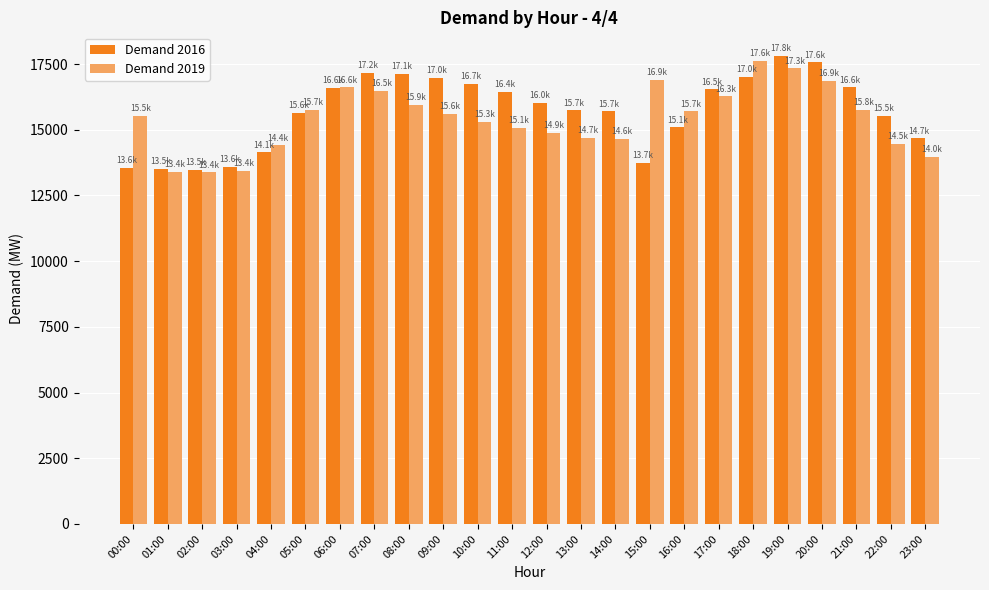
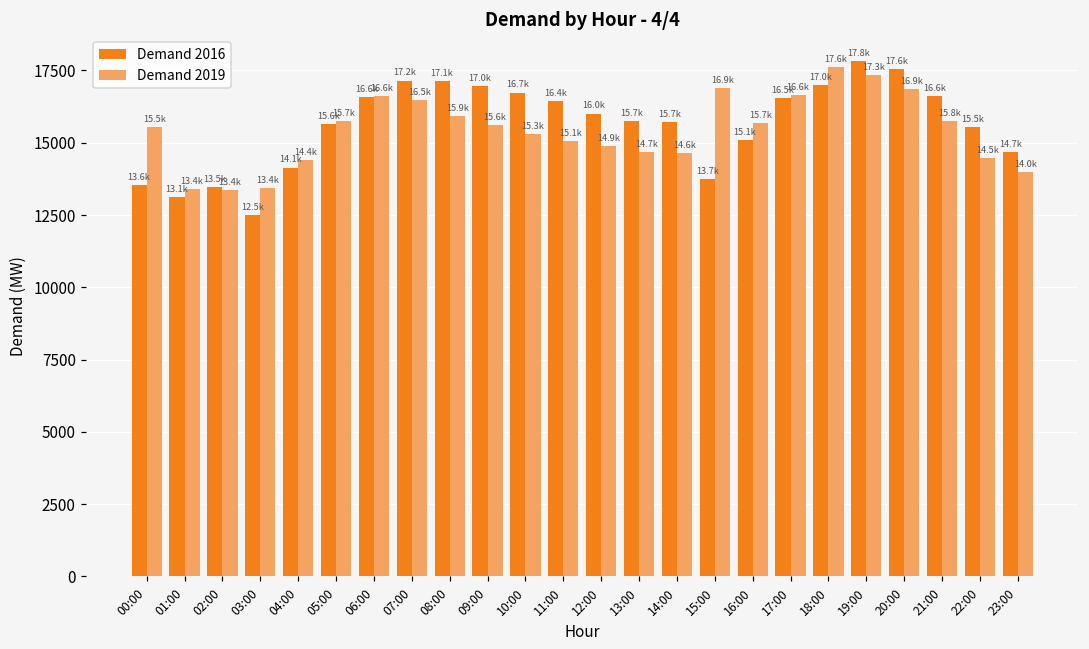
  {
    "Demand 2016": {
      "00:00": "13.6k",
-     "01:00": "13.5k",
-     "03:00": "13.6k",
+     "01:00": "13.1k",
+     "03:00": "12.5k",
      "04:00": "14.1k",
      "07:00": "17.2k",
      "08:00": "17.1k",
      "09:00": "17.0k",
      "10:00": "16.7k",
      "11:00": "16.4k",
      "12:00": "16.0k",
      "13:00": "15.7k",
      "14:00": "15.7k",
      "15:00": "13.7k",
      "16:00": "15.1k",
      "17:00": "16.5k",
      "18:00": "17.0k",
      "19:00": "17.8k",
      "20:00": "17.6k",
      "21:00": "16.6k",
      "22:00": "15.5k",
      "23:00": "14.7k"
    },
    "Demand 2019": {
      "00:00": "15.5k",
      "04:00": "14.4k",
      "07:00": "16.5k",
      "08:00": "15.9k",
      "09:00": "15.6k",
      "10:00": "15.3k",
      "11:00": "15.1k",
      "12:00": "14.9k",
      "13:00": "14.7k",
      "14:00": "14.6k",
      "15:00": "16.9k",
      "16:00": "15.7k",
-     "17:00": "16.3k",
+     "17:00": "16.6k",
      "18:00": "17.6k",
      "19:00": "17.3k",
      "20:00": "16.9k",
      "21:00": "15.8k",
      "22:00": "14.5k",
      "23:00": "14.0k"
    }
  }
